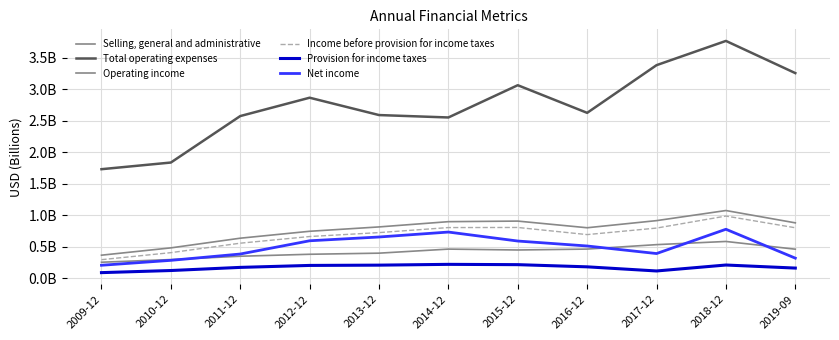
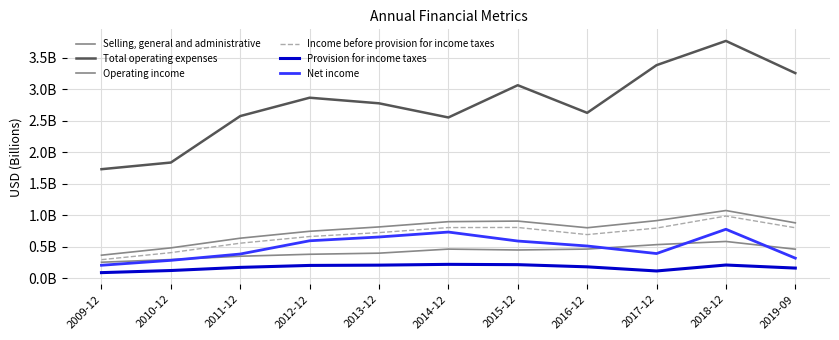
  {
    "Total operating expenses": {
      "2009-12": 1700000000,
      "2010-12": 1800000000,
      "2011-12": 2600000000,
      "2012-12": 2900000000,
-     "2013-12": 2600000000,
+     "2013-12": 2800000000,
      "2014-12": 2600000000,
      "2015-12": 3100000000,
      "2016-12": 2600000000,
      "2017-12": 3400000000,
      "2018-12": 3800000000,
      "2019-09": 3300000000
    },
    "Provision for income taxes": {
      "2009-12": 100000000,
      "2010-12": 100000000,
      "2011-12": 200000000,
      "2012-12": 200000000,
      "2013-12": 200000000,
      "2014-12": 200000000,
      "2015-12": 200000000,
      "2016-12": 200000000,
      "2017-12": 100000000,
      "2018-12": 200000000,
      "2019-09": 200000000
    },
    "Net income": {
      "2009-12": 200000000,
      "2012-12": 600000000,
      "2013-12": 700000000,
      "2014-12": 700000000,
      "2015-12": 600000000,
      "2016-12": 500000000,
      "2017-12": 400000000,
      "2018-12": 800000000,
      "2019-09": 300000000
    }
  }
